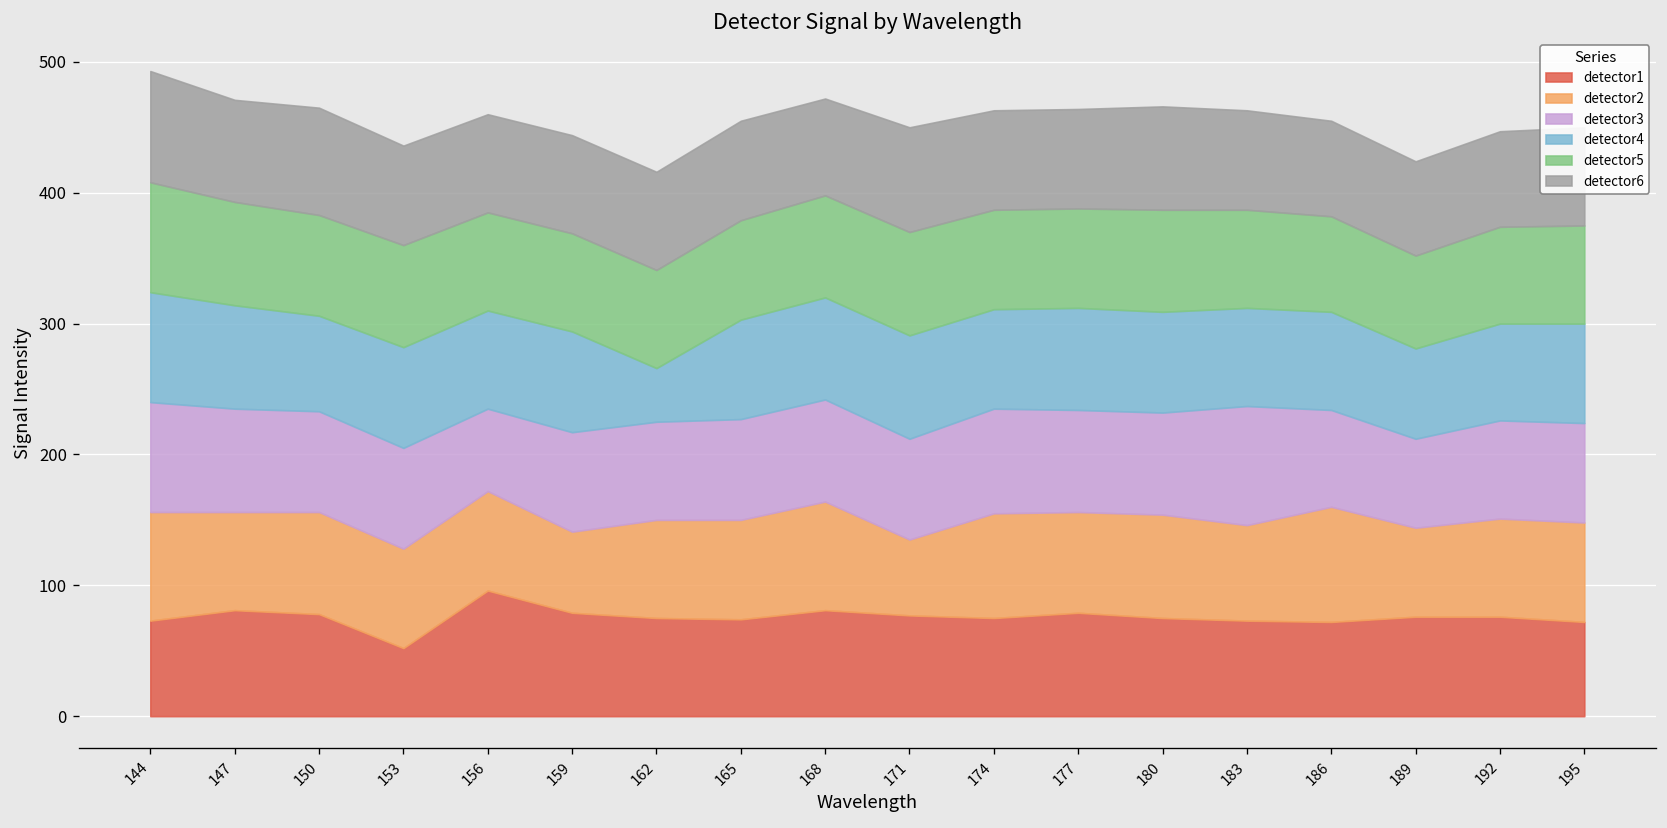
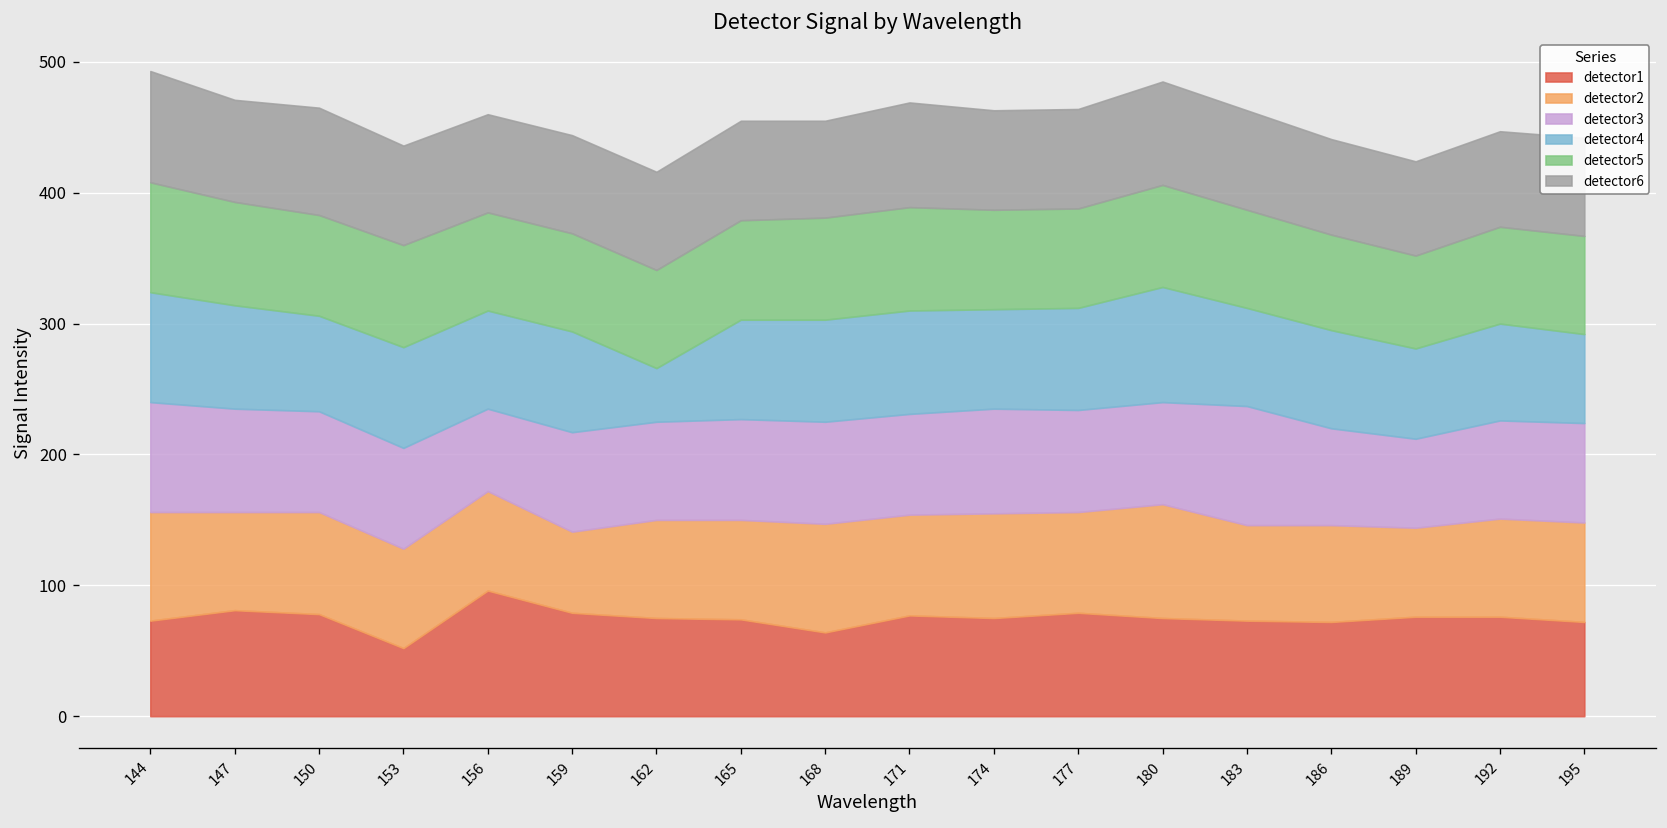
  {
    "detector1": {
      "144": 73,
      "147": 81,
      "150": 78,
      "153": 52,
      "156": 96,
      "159": 79,
      "162": 75,
      "165": 74,
-     "168": 81,
+     "168": 64,
      "171": 77,
      "174": 75,
      "177": 79,
      "180": 75,
      "183": 73,
      "186": 72,
      "189": 76,
      "192": 76,
      "195": 72
    },
    "detector2": {
      "144": 83,
      "147": 75,
      "150": 78,
      "153": 76,
      "156": 76,
      "159": 62,
      "162": 75,
      "165": 76,
      "168": 83,
-     "171": 58,
+     "171": 77,
      "174": 80,
      "177": 77,
-     "180": 79,
+     "180": 87,
      "183": 73,
-     "186": 88,
+     "186": 74,
      "189": 68,
      "192": 75,
      "195": 76
    },
    "detector3": {
      "144": 84,
      "147": 79,
      "150": 77,
      "153": 77,
      "156": 63,
      "159": 76,
      "162": 75,
      "165": 77,
      "168": 78,
      "171": 77,
      "174": 80,
      "177": 78,
      "180": 78,
      "183": 91,
      "186": 74,
      "189": 68,
      "192": 75,
      "195": 76
    },
    "detector4": {
      "144": 84,
      "147": 79,
      "150": 73,
      "153": 77,
      "156": 75,
      "159": 77,
      "162": 41,
      "165": 76,
      "168": 78,
      "171": 79,
      "174": 76,
      "177": 78,
-     "180": 77,
+     "180": 88,
      "183": 75,
      "186": 75,
      "189": 69,
      "192": 74,
-     "195": 76
+     "195": 68
    }
  }
